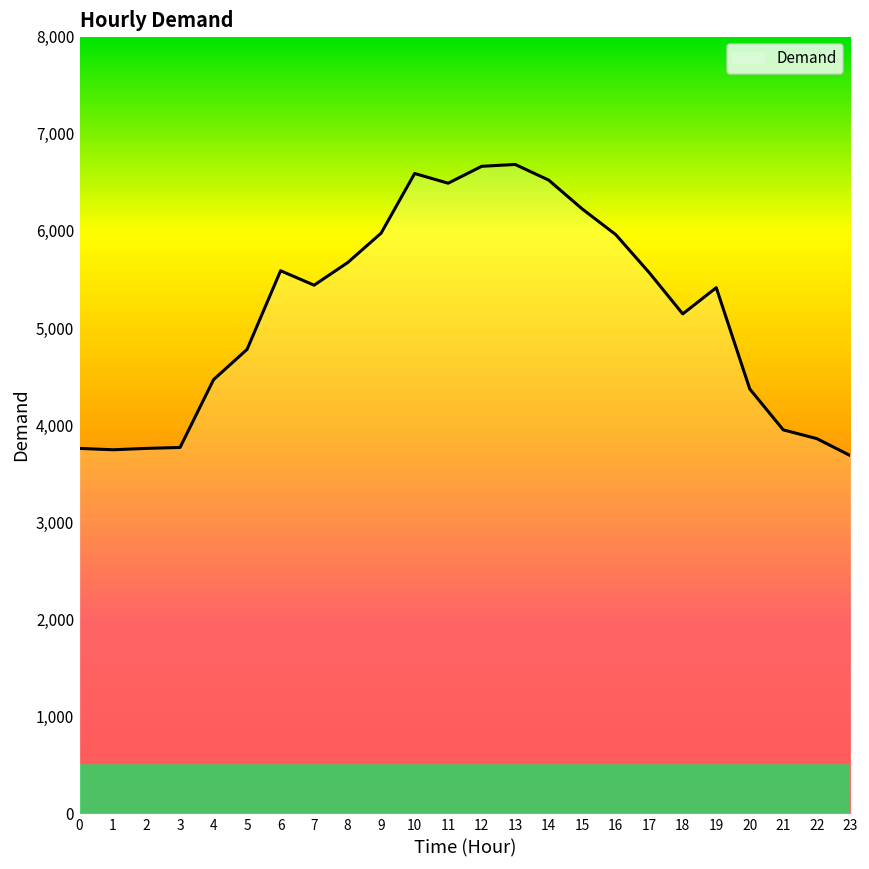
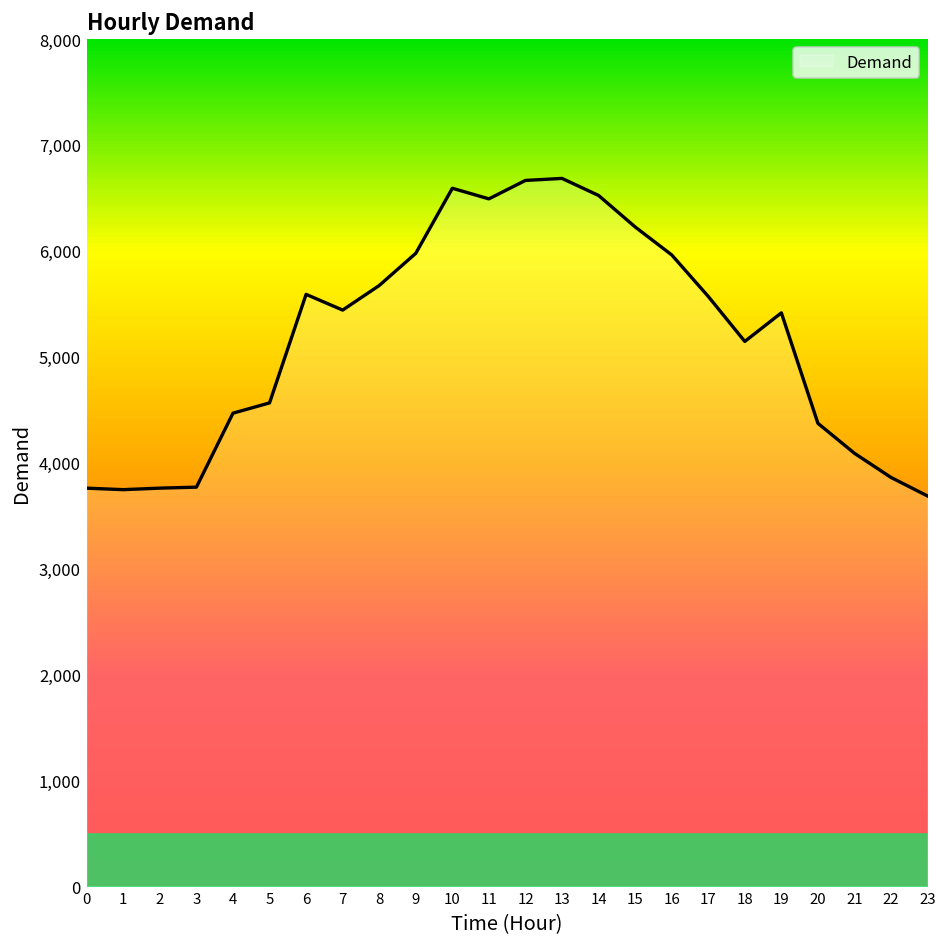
  {
    "0": "3,800",
    "1": "3,700",
    "2": "3,800",
    "3": "3,800",
    "4": "4,500",
-   "5": "4,800",
+   "5": "4,600",
    "6": "5,600",
    "7": "5,400",
    "8": "5,700",
    "9": "6,000",
    "10": "6,600",
    "11": "6,500",
    "12": "6,700",
    "13": "6,700",
    "14": "6,500",
    "15": "6,200",
    "16": "6,000",
    "17": "5,600",
    "18": "5,100",
    "19": "5,400",
    "20": "4,400",
-   "21": "4,000",
+   "21": "4,100",
    "22": "3,900",
    "23": "3,700"
  }
